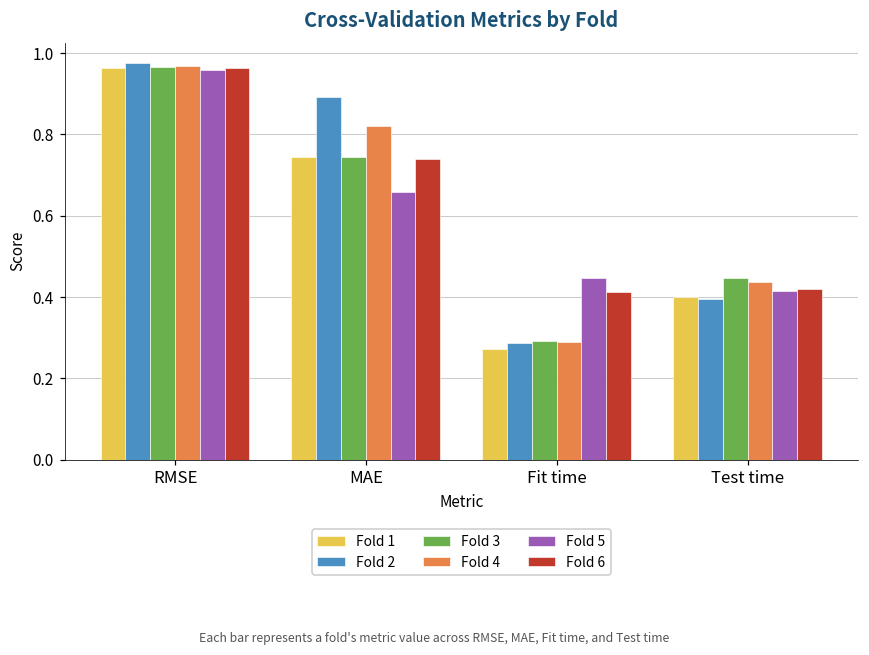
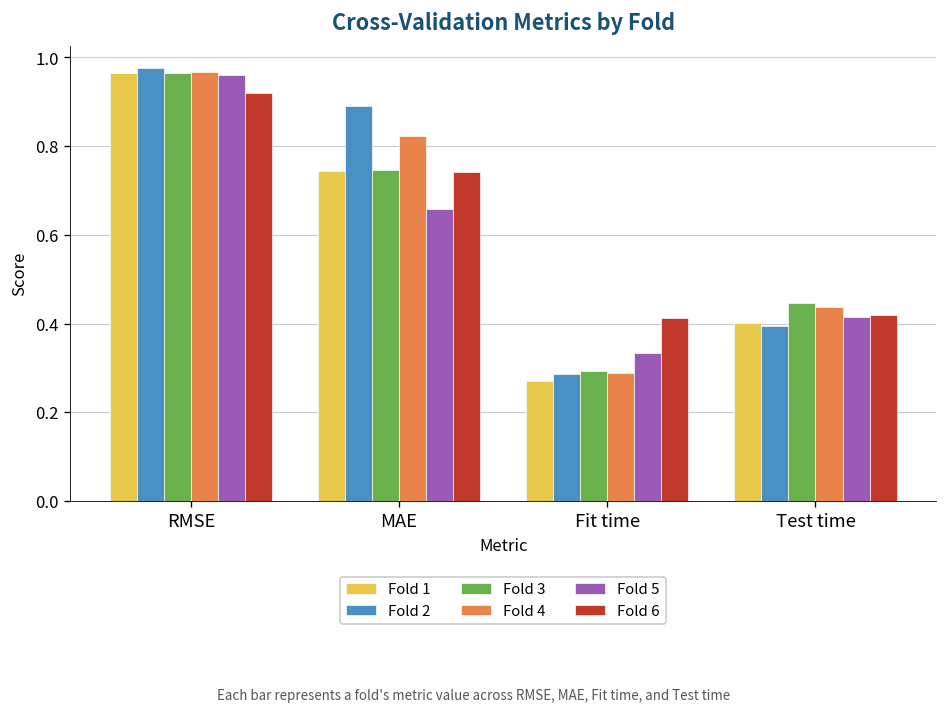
  {
    "Fold 1": {
      "RMSE": 0.96,
      "MAE": 0.74,
      "Fit time": 0.27,
      "Test time": 0.40
    },
    "Fold 2": {
      "RMSE": 0.98,
      "MAE": 0.89,
      "Fit time": 0.29,
      "Test time": 0.39
    },
    "Fold 3": {
      "RMSE": 0.97,
      "MAE": 0.75,
      "Fit time": 0.29,
      "Test time": 0.45
    },
    "Fold 4": {
      "RMSE": 0.97,
      "MAE": 0.82,
      "Fit time": 0.29,
      "Test time": 0.44
    },
    "Fold 5": {
      "RMSE": 0.96,
      "MAE": 0.66,
-     "Fit time": 0.45,
+     "Fit time": 0.33,
      "Test time": 0.41
    },
    "Fold 6": {
-     "RMSE": 0.96,
+     "RMSE": 0.92,
      "MAE": 0.74,
      "Fit time": 0.41,
      "Test time": 0.42
    }
  }
